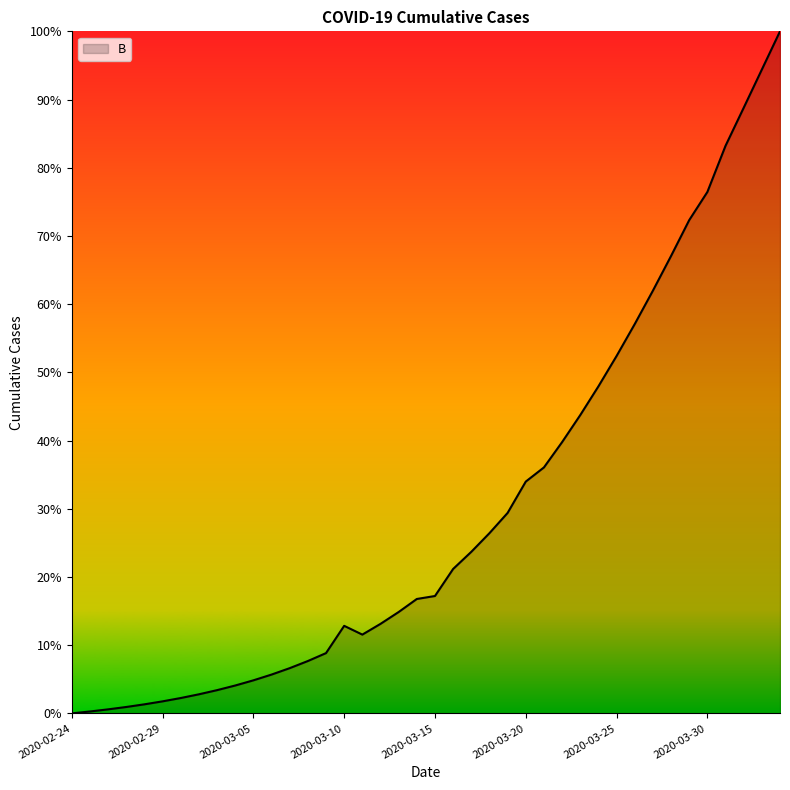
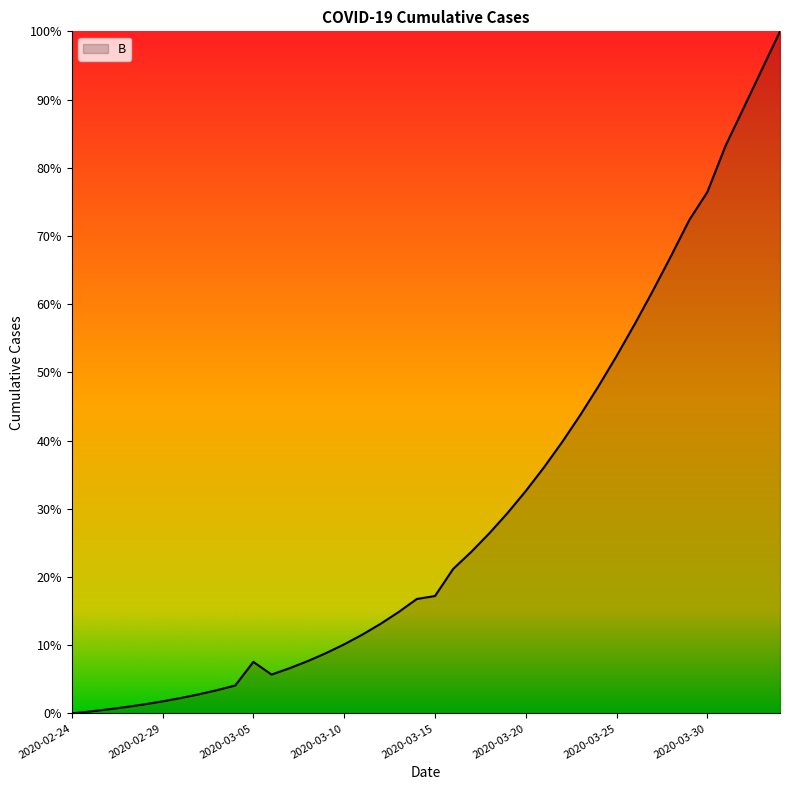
  {
    "2020-02-24": "0%",
    "2020-02-29": "2%",
-   "2020-03-05": "5%",
-   "2020-03-10": "13%",
+   "2020-03-05": "8%",
+   "2020-03-10": "10%",
    "2020-03-15": "17%",
-   "2020-03-20": "34%",
+   "2020-03-20": "33%",
    "2020-03-25": "52%",
    "2020-03-30": "76%"
  }
